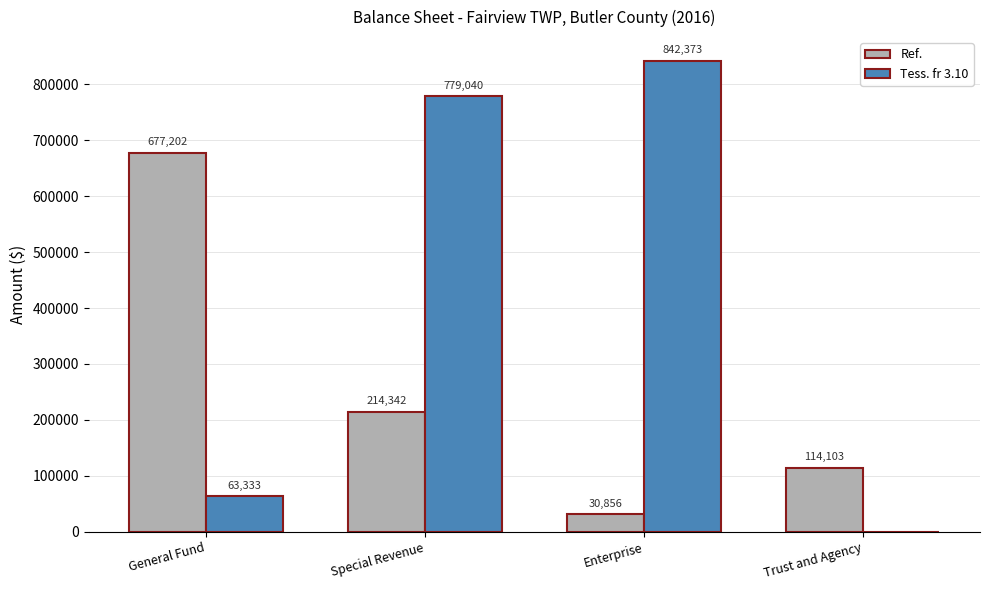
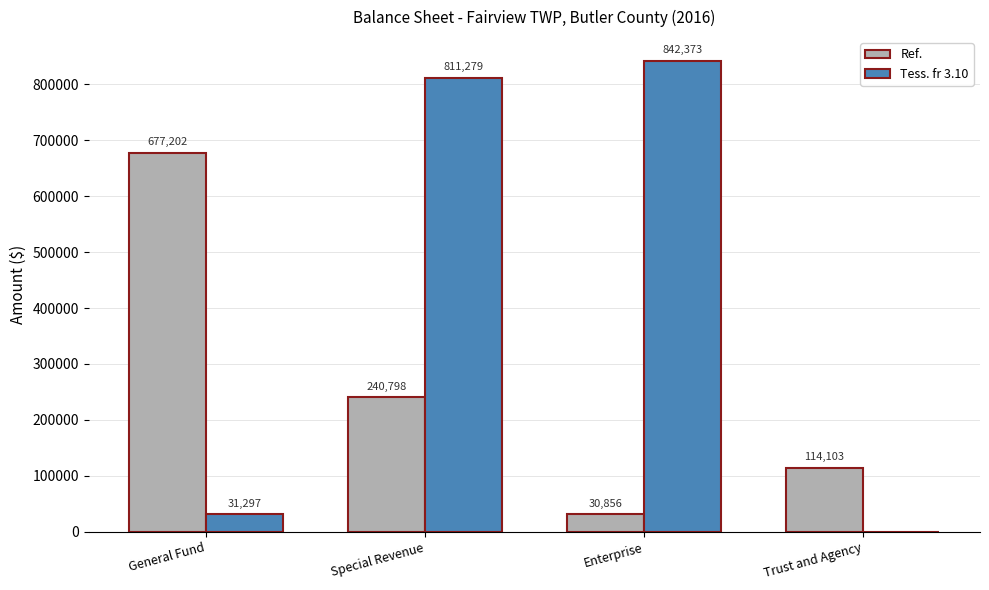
  {
    "Ref.": {
      "General Fund": "677,202",
-     "Special Revenue": "214,342",
+     "Special Revenue": "240,798",
      "Enterprise": "30,856",
      "Trust and Agency": "114,103"
    },
    "Tess. fr 3.10": {
-     "General Fund": "63,333",
-     "Special Revenue": "779,040",
+     "General Fund": "31,297",
+     "Special Revenue": "811,279",
      "Enterprise": "842,373"
    }
  }
